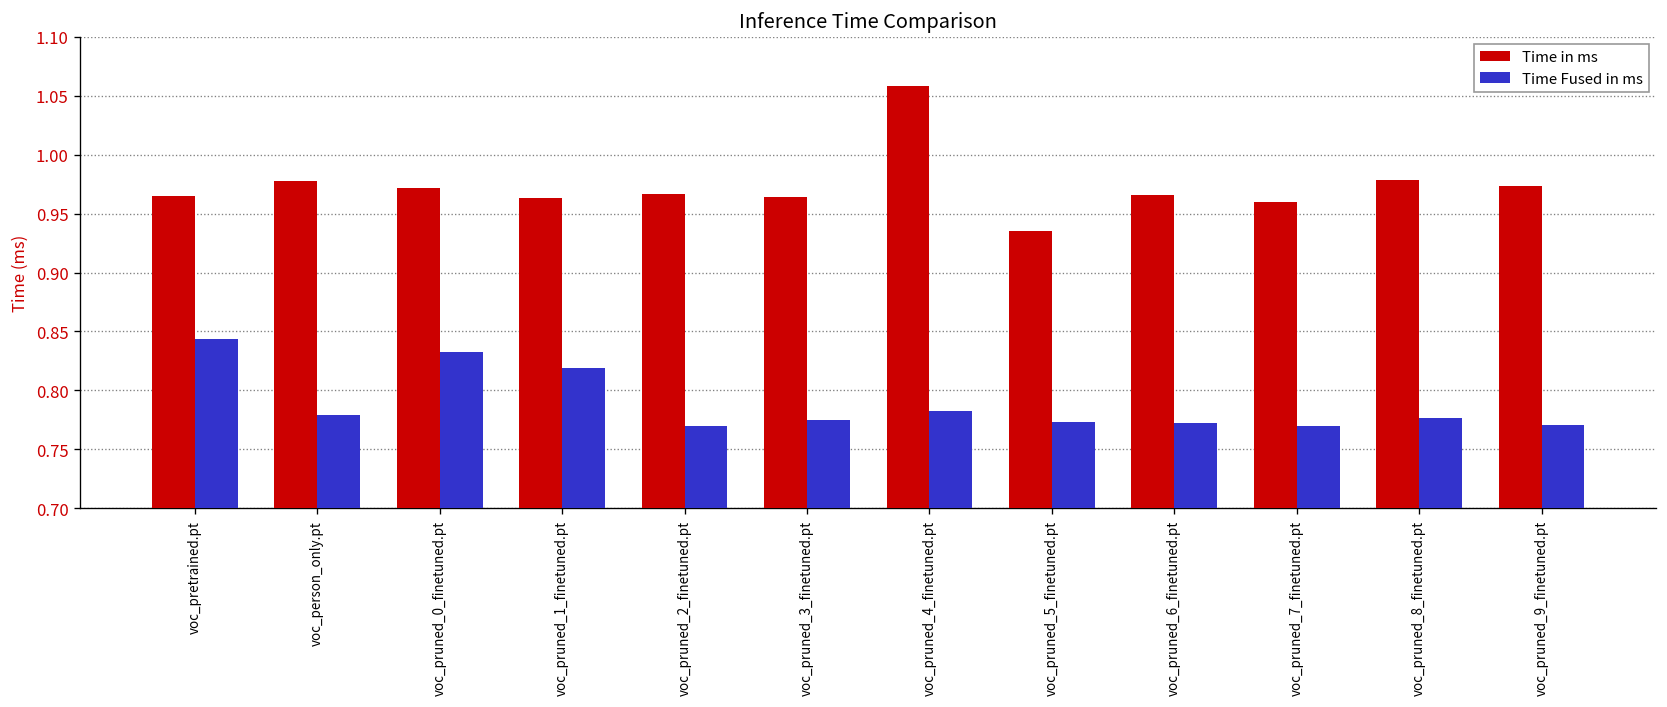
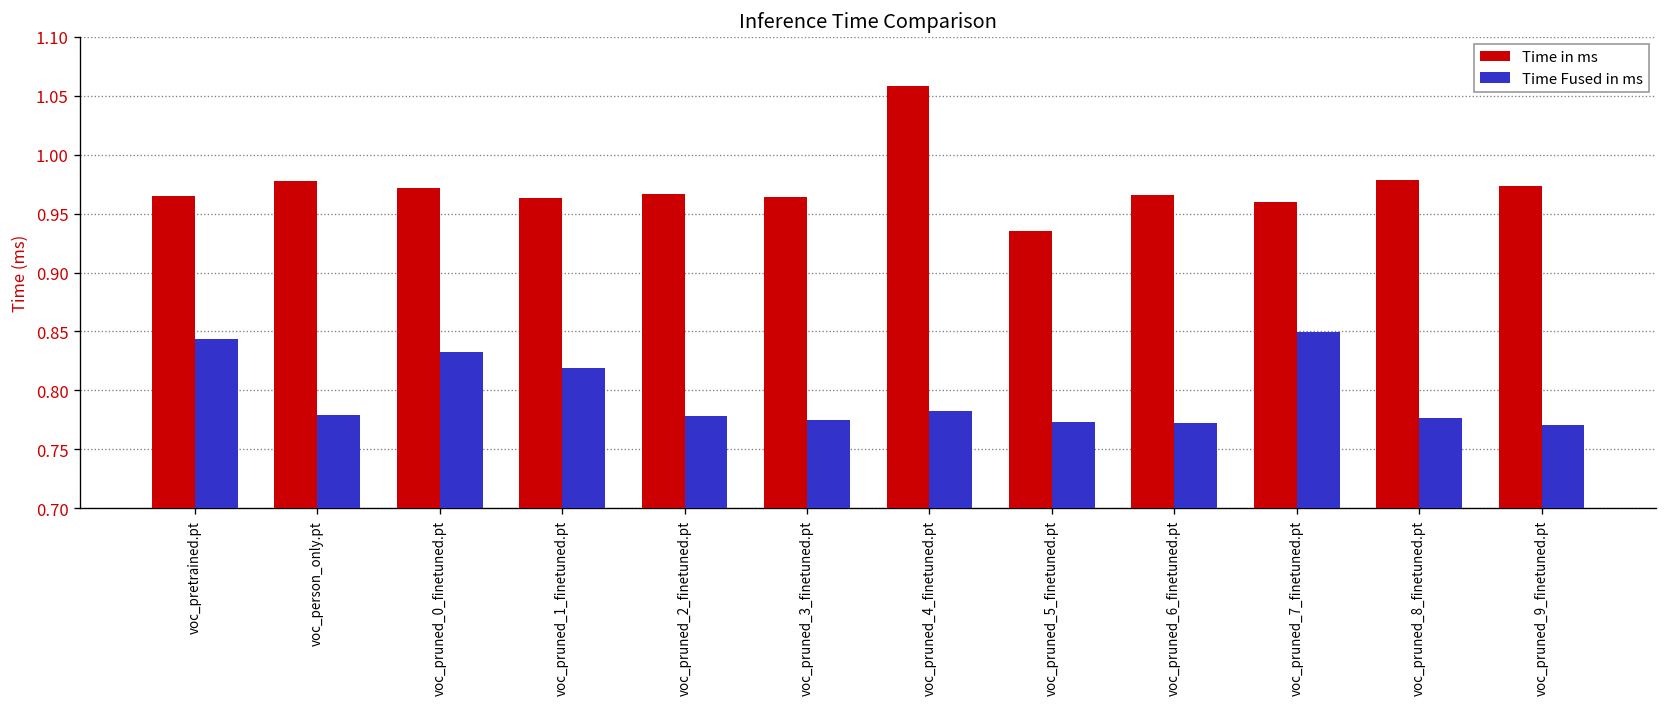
  {
    "Time in ms": {
      "voc_pretrained.pt": 0.96,
      "voc_person_only.pt": 0.98,
      "voc_pruned_0_finetuned.pt": 0.97,
      "voc_pruned_1_finetuned.pt": 0.96,
      "voc_pruned_2_finetuned.pt": 0.97,
      "voc_pruned_3_finetuned.pt": 0.96,
      "voc_pruned_4_finetuned.pt": 1.06,
      "voc_pruned_5_finetuned.pt": 0.93,
      "voc_pruned_6_finetuned.pt": 0.97,
      "voc_pruned_7_finetuned.pt": 0.96,
      "voc_pruned_8_finetuned.pt": 0.98,
      "voc_pruned_9_finetuned.pt": 0.97
    },
    "Time Fused in ms": {
      "voc_pretrained.pt": 0.84,
      "voc_person_only.pt": 0.78,
      "voc_pruned_0_finetuned.pt": 0.83,
      "voc_pruned_1_finetuned.pt": 0.82,
-     "voc_pruned_2_finetuned.pt": 0.77,
+     "voc_pruned_2_finetuned.pt": 0.78,
      "voc_pruned_3_finetuned.pt": 0.77,
      "voc_pruned_4_finetuned.pt": 0.78,
      "voc_pruned_5_finetuned.pt": 0.77,
      "voc_pruned_6_finetuned.pt": 0.77,
-     "voc_pruned_7_finetuned.pt": 0.77,
+     "voc_pruned_7_finetuned.pt": 0.85,
      "voc_pruned_8_finetuned.pt": 0.78,
      "voc_pruned_9_finetuned.pt": 0.77
    }
  }
